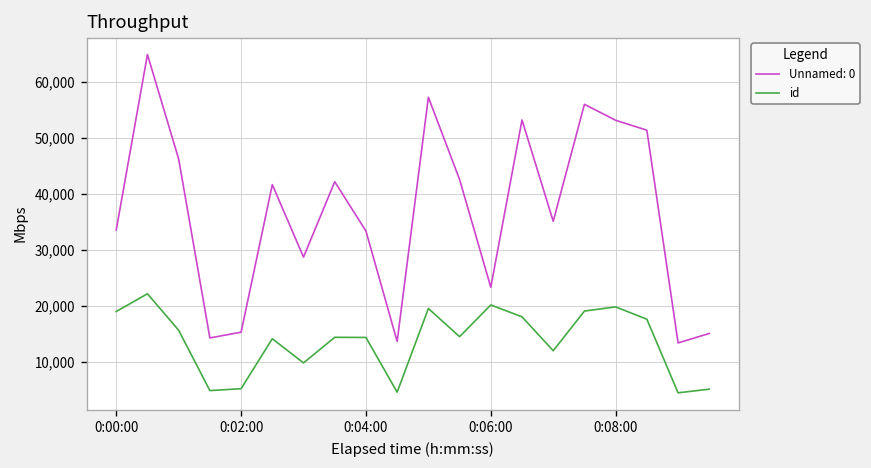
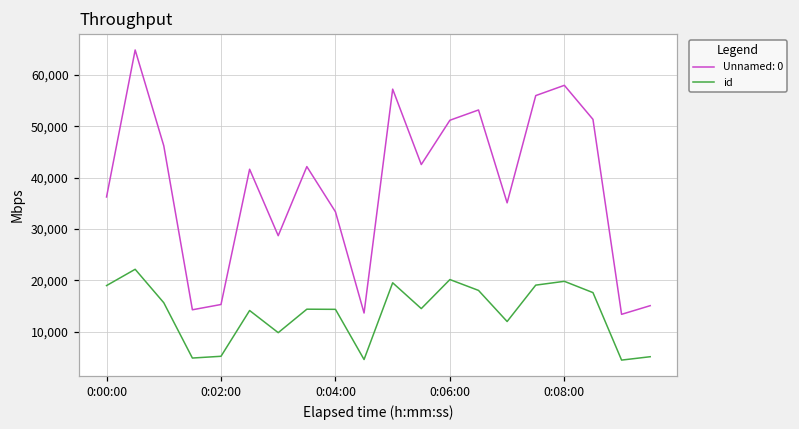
  {
    "Unnamed: 0": {
-     "0:00:00": "34,000",
+     "0:00:00": "36,000",
      "0:02:00": "15,000",
      "0:04:00": "33,000",
-     "0:06:00": "23,000",
-     "0:08:00": "53,000"
+     "0:06:00": "51,000",
+     "0:08:00": "58,000"
    },
    "id": {
      "0:00:00": "19,000",
      "0:02:00": "5,000",
      "0:04:00": "14,000",
      "0:06:00": "20,000",
      "0:08:00": "20,000"
    }
  }
